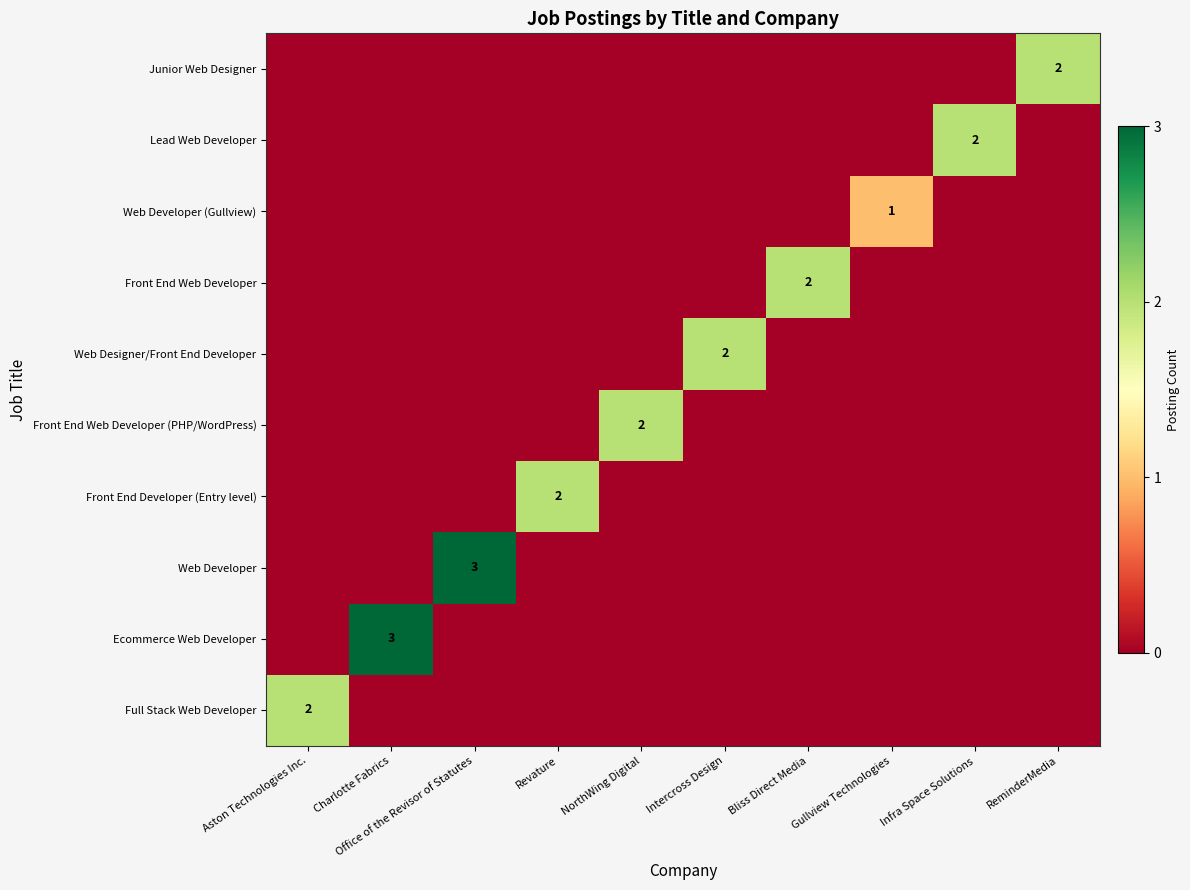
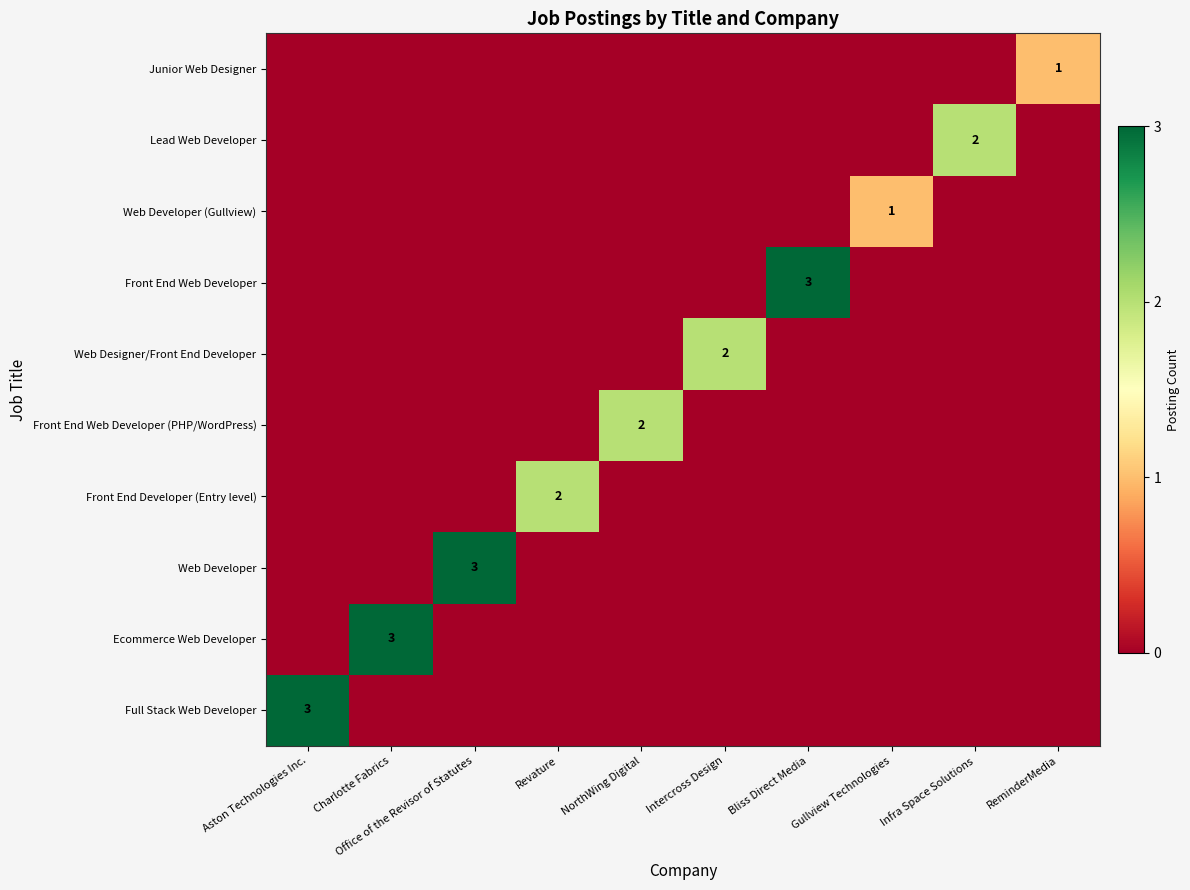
  {
    "Junior Web Designer": {
-     "ReminderMedia": 2
+     "ReminderMedia": 1
    },
    "Lead Web Developer": {
      "Infra Space Solutions": 2
    },
    "Web Developer (Gullview)": {
      "Gullview Technologies": 1
    },
    "Front End Web Developer": {
-     "Bliss Direct Media": 2
+     "Bliss Direct Media": 3
    },
    "Web Designer/Front End Developer": {
      "Intercross Design": 2
    },
    "Front End Web Developer (PHP/WordPress)": {
      "NorthWing Digital": 2
    },
    "Front End Developer (Entry level)": {
      "Revature": 2
    },
    "Web Developer": {
      "Office of the Revisor of Statutes": 3
    },
    "Ecommerce Web Developer": {
      "Charlotte Fabrics": 3
    },
    "Full Stack Web Developer": {
-     "Aston Technologies Inc.": 2
+     "Aston Technologies Inc.": 3
    }
  }
